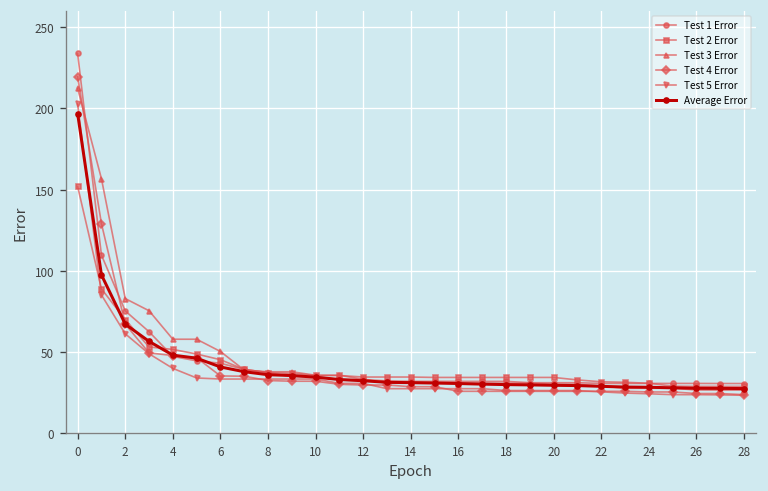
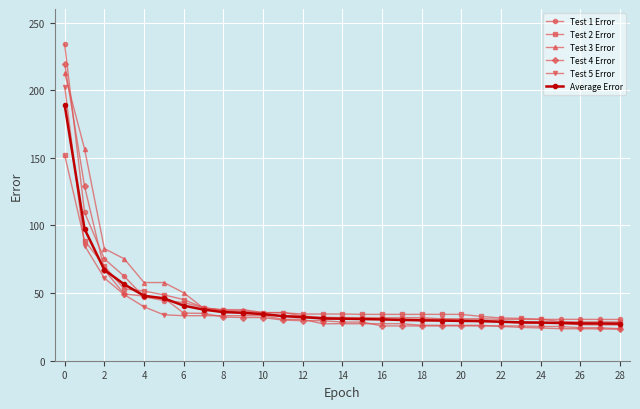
  {
    "Average Error": {
-     "0": 197,
+     "0": 189,
      "6": 41
    }
  }
